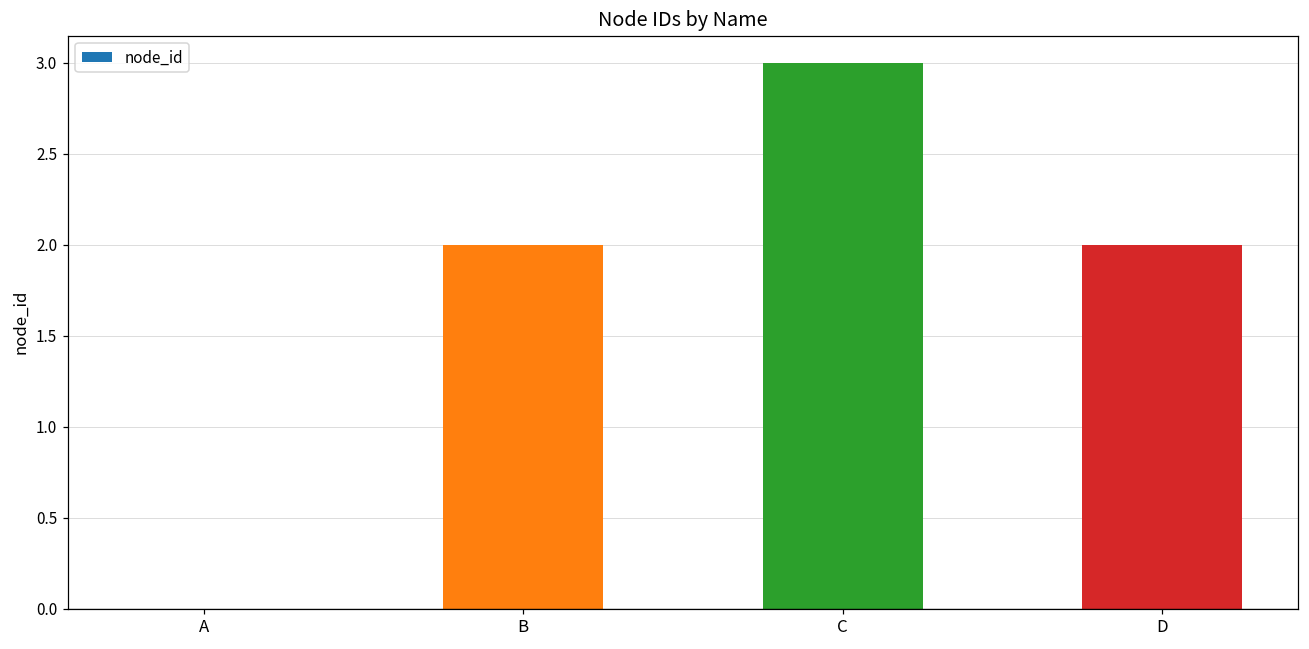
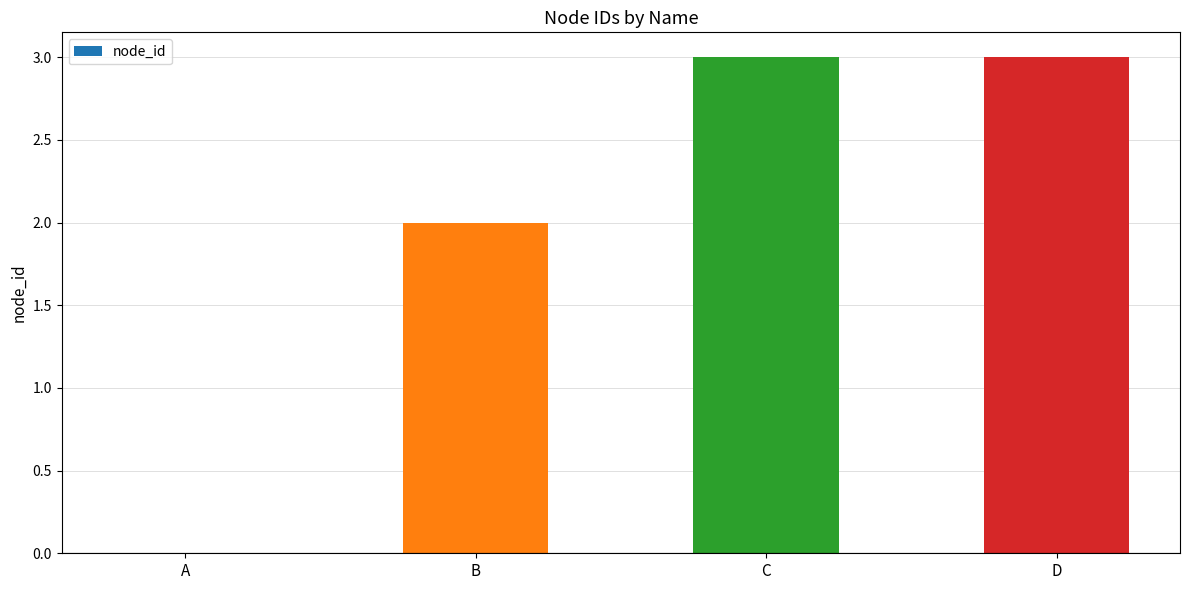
  {
    "A": 0,
    "B": 2,
    "C": 3,
-   "D": 2
+   "D": 3
  }
